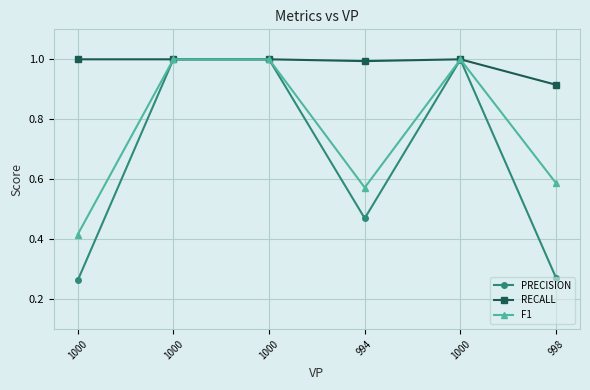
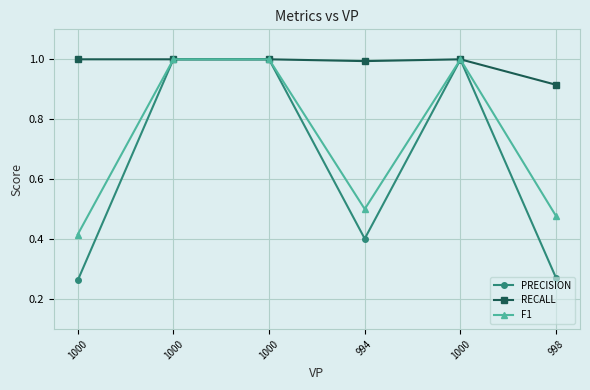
  {
    "PRECISION": {
-     "994": 0.47
+     "994": 0.40
    },
    "RECALL": {
      "994": 0.99,
      "998": 0.92
    },
    "F1": {
-     "994": 0.57,
-     "998": 0.59
+     "994": 0.50,
+     "998": 0.48
    }
  }
